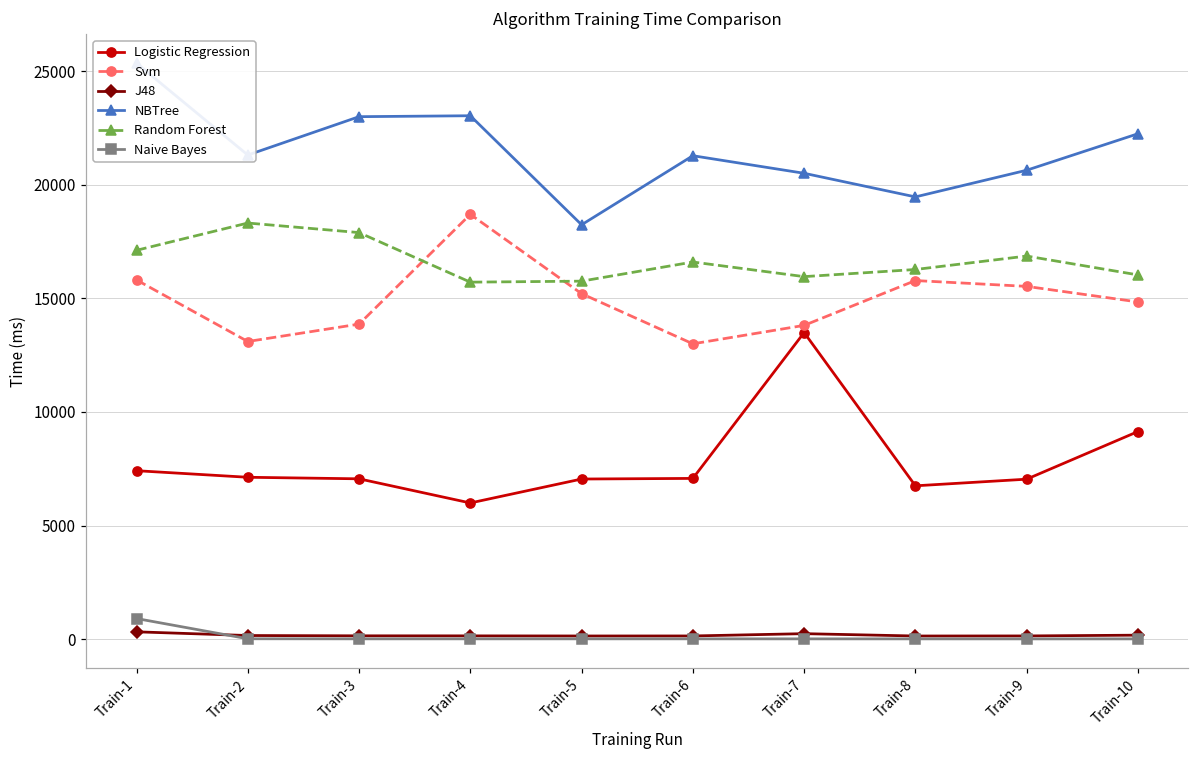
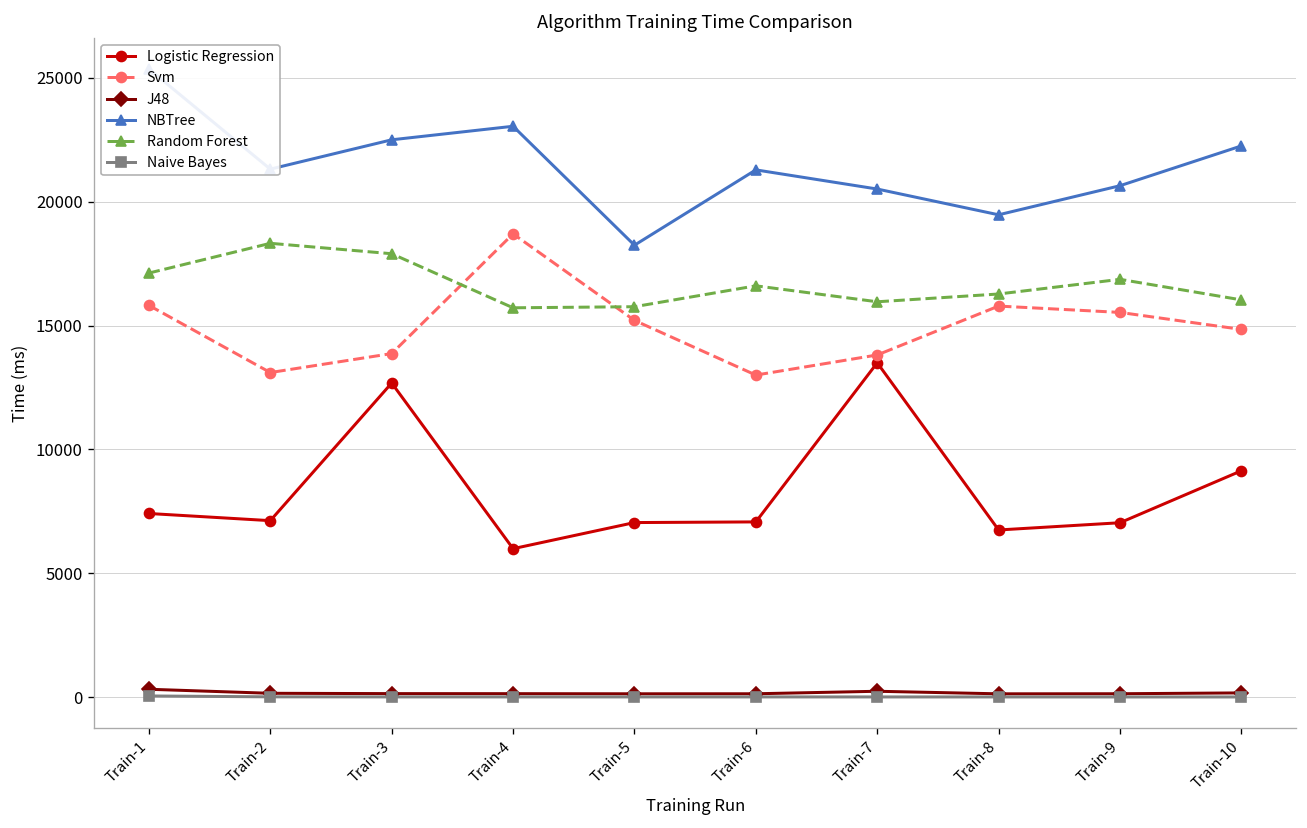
  {
    "Logistic Regression": {
      "Train-1": 7400,
      "Train-2": 7100,
-     "Train-3": 7100,
+     "Train-3": 12700,
      "Train-4": 6000,
      "Train-5": 7000,
      "Train-6": 7100,
      "Train-7": 13500,
      "Train-8": 6700,
      "Train-9": 7000,
      "Train-10": 9100
    },
    "Svm": {
      "Train-1": 15800,
      "Train-2": 13100,
      "Train-3": 13900,
      "Train-4": 18700,
      "Train-5": 15200,
      "Train-6": 13000,
      "Train-7": 13800,
      "Train-8": 15800,
      "Train-9": 15500,
      "Train-10": 14800
    },
    "J48": {
      "Train-1": 300,
      "Train-2": 200,
      "Train-3": 100,
      "Train-4": 100,
      "Train-5": 100,
      "Train-6": 100,
      "Train-7": 200,
      "Train-8": 100,
      "Train-9": 100,
      "Train-10": 200
    },
    "NBTree": {
-     "Train-3": 23000,
+     "Train-3": 22500,
      "Train-4": 23000,
      "Train-5": 18200,
      "Train-6": 21300,
      "Train-7": 20500,
      "Train-8": 19500,
      "Train-9": 20600,
      "Train-10": 22200
    },
    "Random Forest": {
      "Train-1": 17100,
      "Train-2": 18300,
      "Train-3": 17900,
      "Train-4": 15700,
      "Train-5": 15800,
      "Train-6": 16600,
      "Train-7": 16000,
      "Train-8": 16300,
      "Train-9": 16900,
      "Train-10": 16000
    },
    "Naive Bayes": {
-     "Train-1": 900,
+     "Train-1": 100,
      "Train-2": 0,
      "Train-3": 0,
      "Train-4": 0,
      "Train-5": 0,
      "Train-6": 0,
      "Train-7": 0,
      "Train-8": 0,
      "Train-9": 0,
      "Train-10": 0
    }
  }
